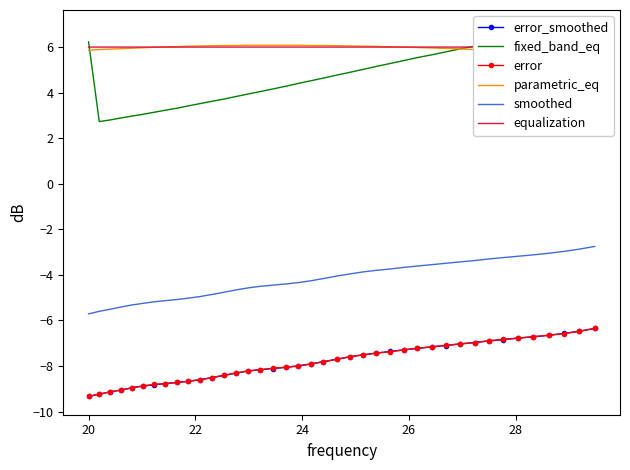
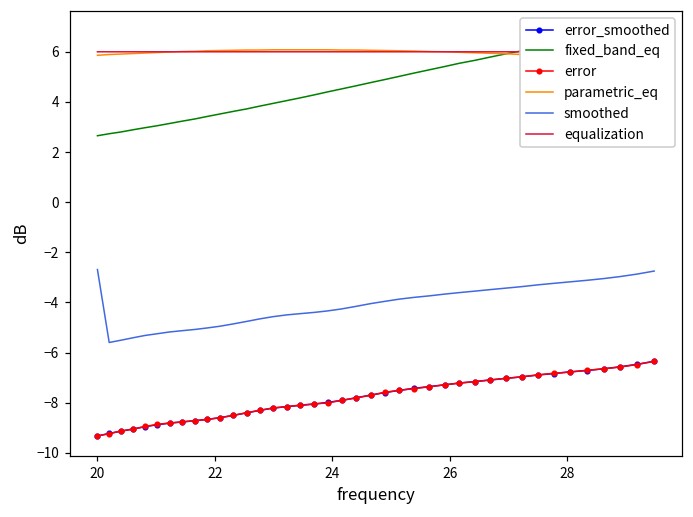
  {
    "fixed_band_eq": {
-     "20": 6.2
+     "20": 2.7
    },
    "parametric_eq": {
      "20": 5.9
    },
    "smoothed": {
-     "20": -5.7
+     "20": -2.7
    },
    "equalization": {
      "20": 6.0
    }
  }
